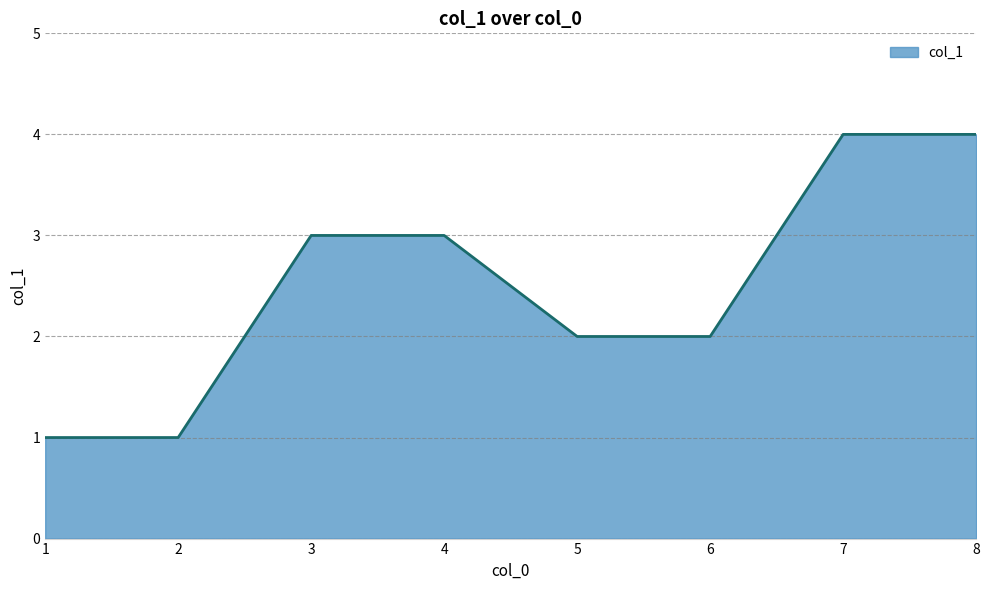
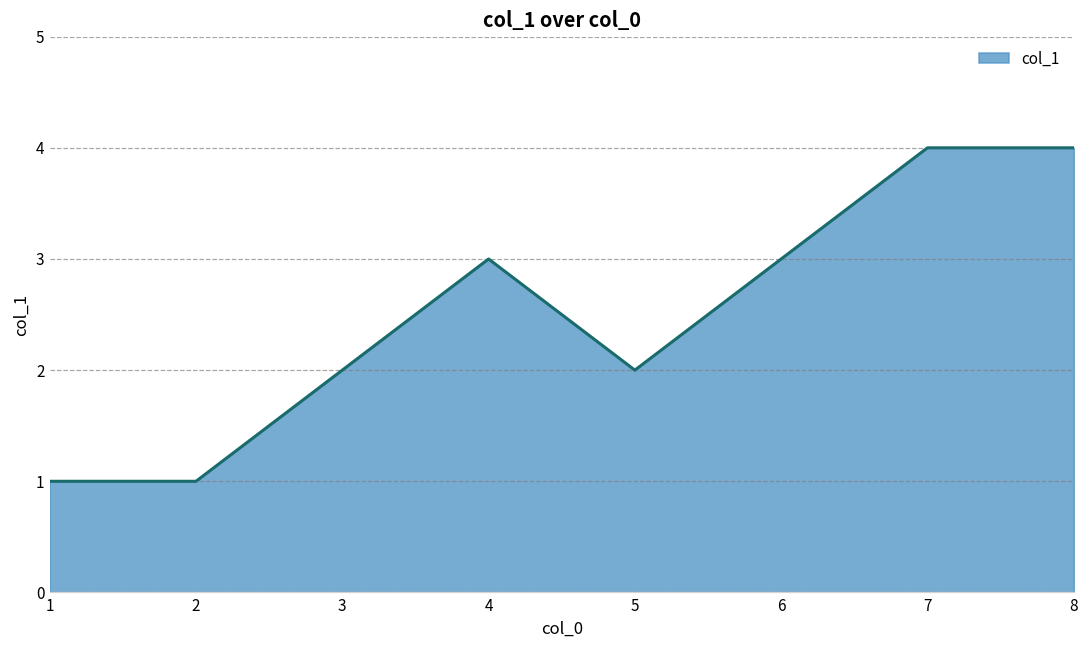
  {
    "1": 1,
    "2": 1,
-   "3": 3,
+   "3": 2,
    "4": 3,
    "5": 2,
-   "6": 2,
+   "6": 3,
    "7": 4,
    "8": 4
  }
